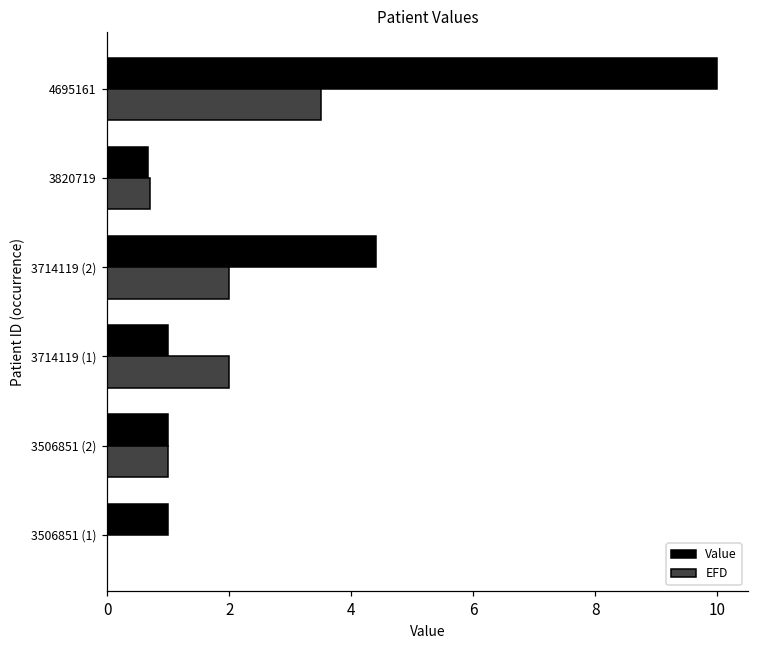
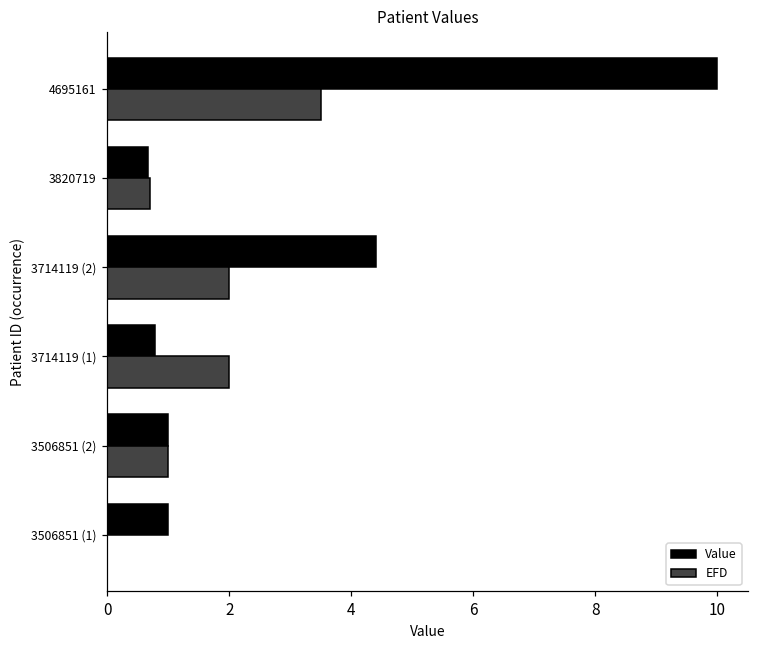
  {
    "Value": {
      "4695161": 10.0,
      "3820719": 0.7,
      "3714119 (2)": 4.4,
-     "3714119 (1)": 1.0,
+     "3714119 (1)": 0.8,
      "3506851 (2)": 1.0,
      "3506851 (1)": 1.0
    },
    "EFD": {
      "4695161": 3.5,
      "3820719": 0.7,
      "3714119 (2)": 2.0,
      "3714119 (1)": 2.0,
      "3506851 (2)": 1.0,
      "3506851 (1)": 0.0
    }
  }
